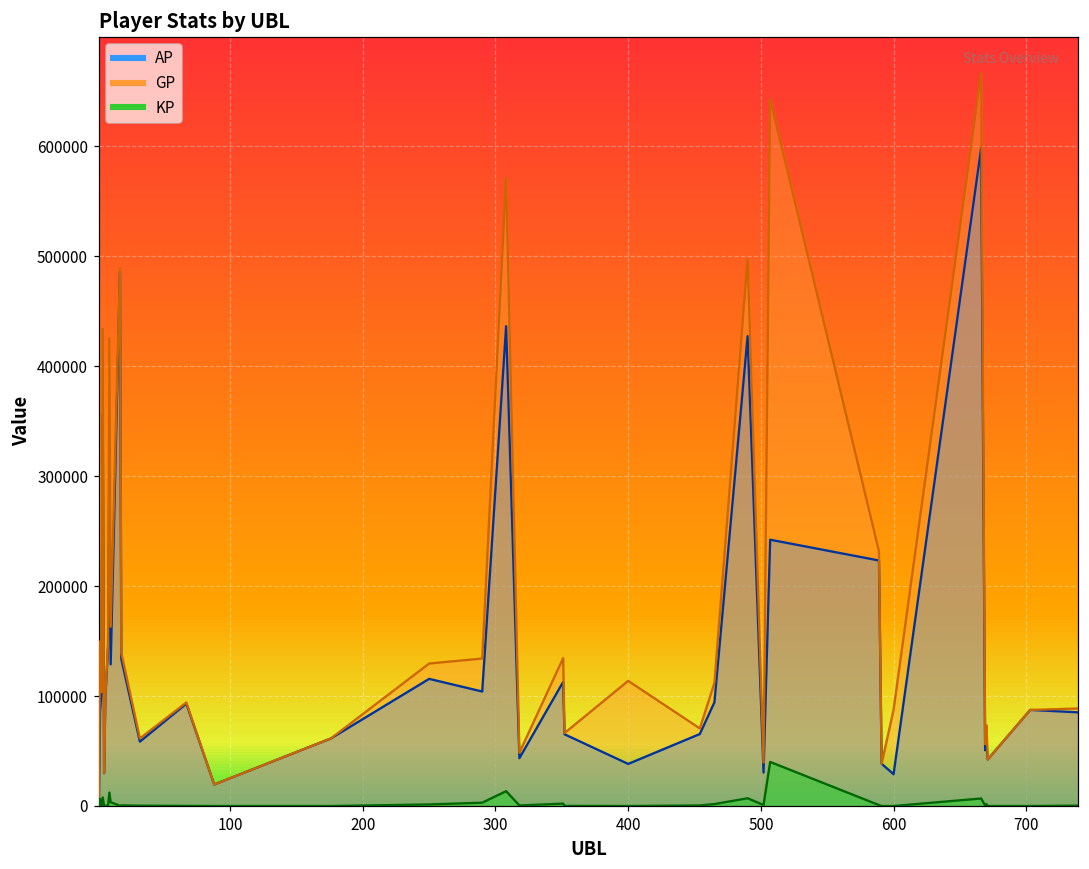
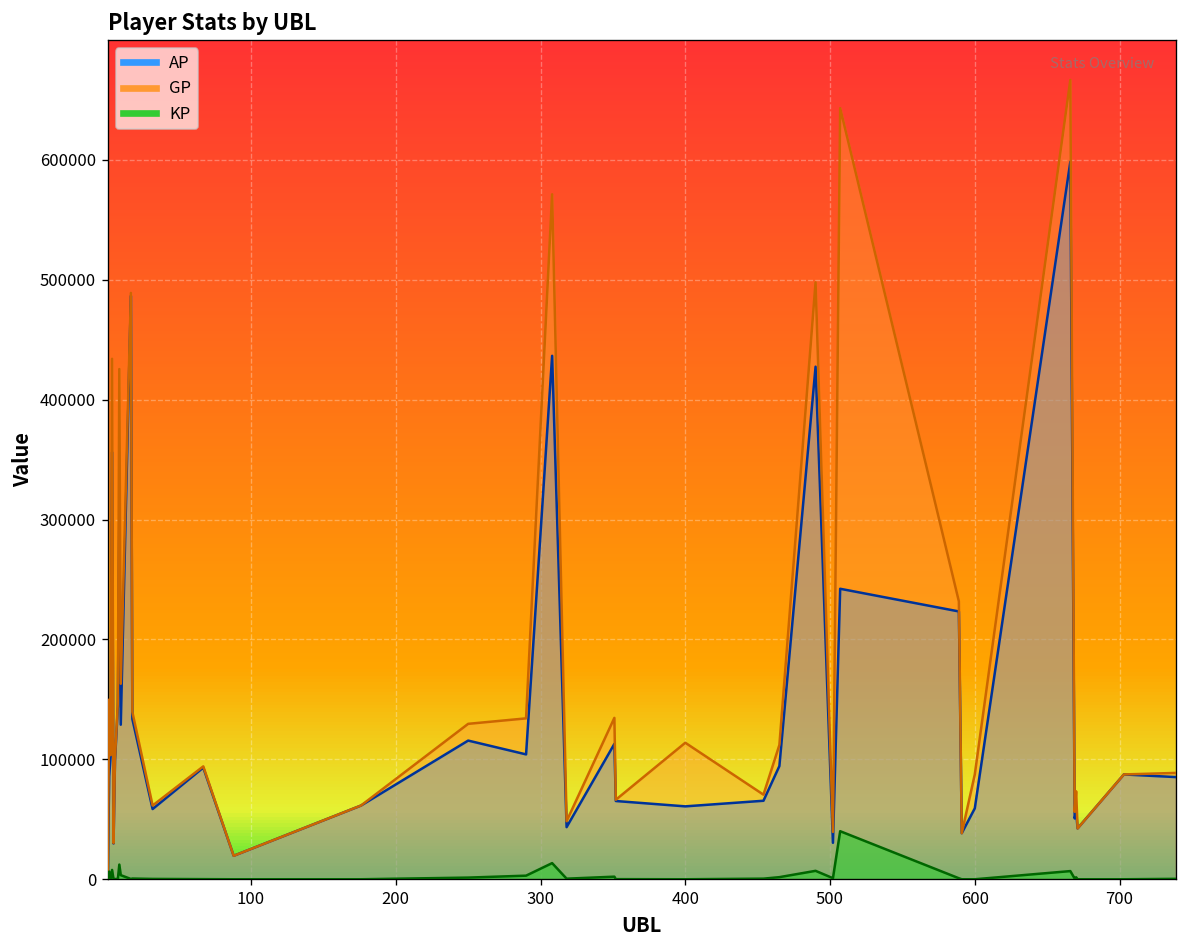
  {
    "AP": {
-     "400": 40000,
-     "600": 30000
+     "400": 60000,
+     "600": 60000
    },
    "GP": {
      "400": 110000,
      "600": 90000
    },
    "KP": {
      "400": 0,
      "600": 0
    }
  }
